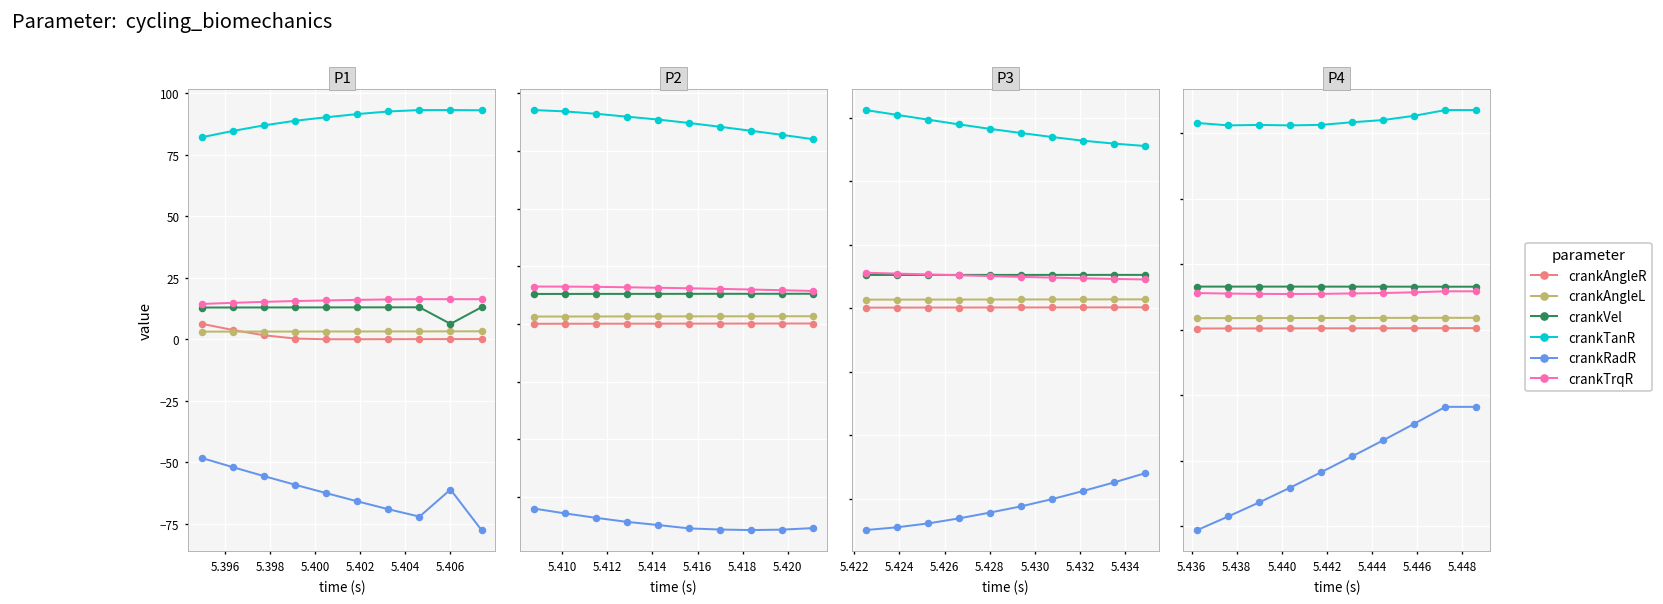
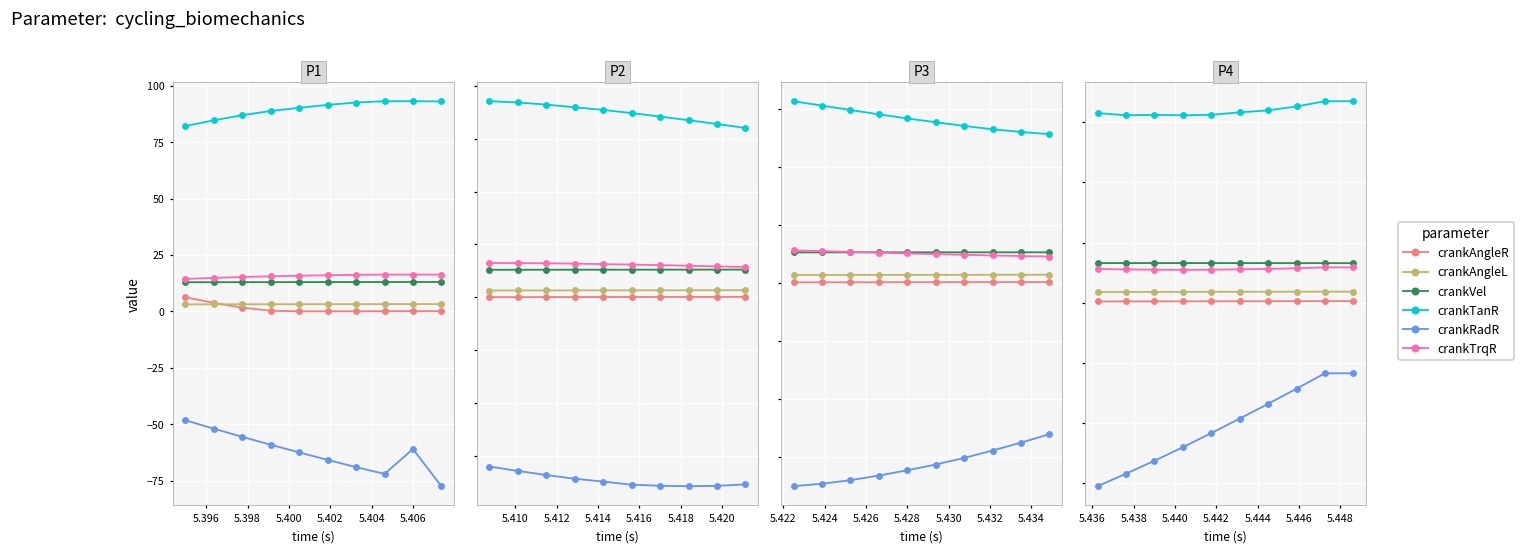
  {
    "P1": {
      "crankAngleL": {
        "5.406": 3
      },
      "crankVel": {
-       "5.406": 6
+       "5.406": 13
      },
      "crankTanR": {
        "5.406": 93
      },
      "crankRadR": {
        "5.406": -61
      }
    }
  }
